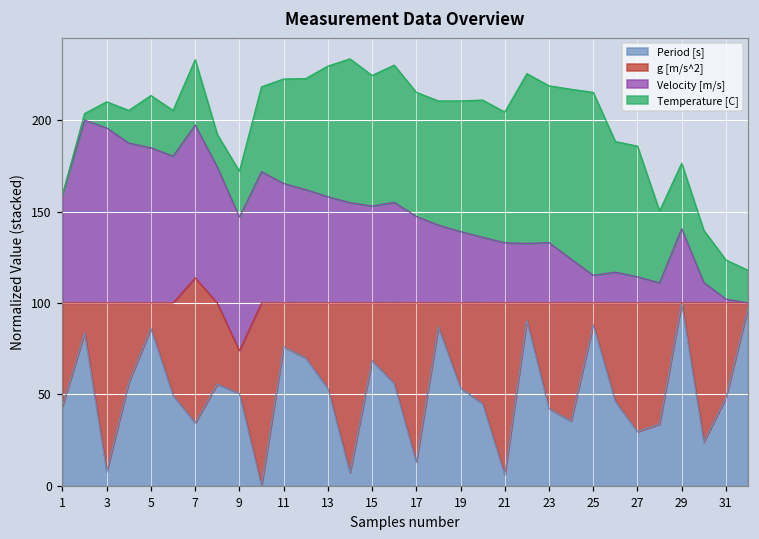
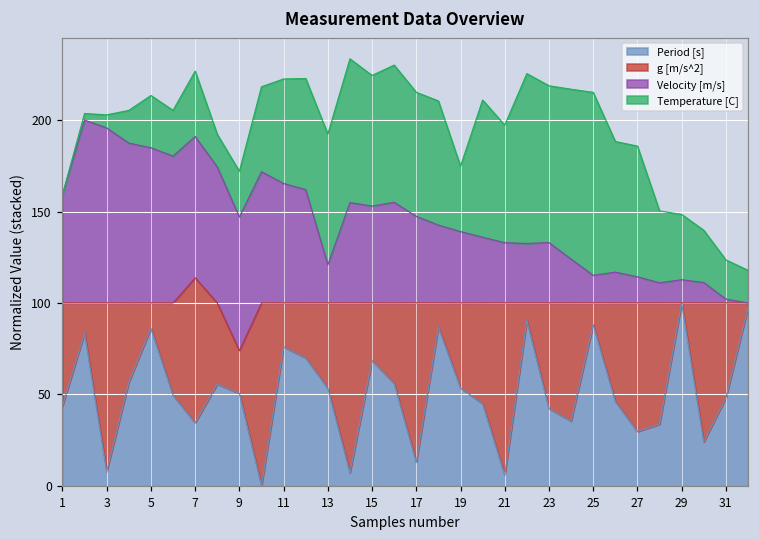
  {
    "Period [s]": {
      "1": 44,
      "3": 8,
      "5": 86,
      "7": 34,
      "9": 51,
      "11": 76,
      "13": 53,
      "15": 68,
      "17": 13,
      "19": 54,
      "21": 6,
      "23": 42,
      "25": 88,
      "27": 30,
      "31": 48
    },
    "g [m/s^2]": {
      "1": 56,
      "3": 92,
      "5": 14,
      "7": 79,
      "9": 23,
      "11": 24,
      "13": 47,
      "15": 32,
      "17": 87,
      "19": 46,
      "21": 94,
      "23": 58,
      "25": 12,
      "27": 70,
      "31": 52
    },
    "Velocity [m/s]": {
      "3": 96,
      "5": 85,
-     "7": 84,
+     "7": 77,
      "9": 73,
      "11": 65,
-     "13": 58,
+     "13": 21,
      "15": 53,
      "17": 47,
      "19": 39,
      "21": 33,
      "23": 33,
      "25": 15,
      "27": 14,
-     "29": 41,
+     "29": 13,
      "31": 2
    },
    "Temperature [C]": {
-     "3": 14,
+     "3": 7,
      "5": 29,
      "7": 36,
      "9": 25,
      "11": 57,
      "13": 71,
      "15": 71,
      "17": 68,
-     "19": 71,
-     "21": 71,
+     "19": 36,
+     "21": 64,
      "23": 86,
      "25": 100,
      "27": 71,
      "29": 36,
      "31": 21
    }
  }
